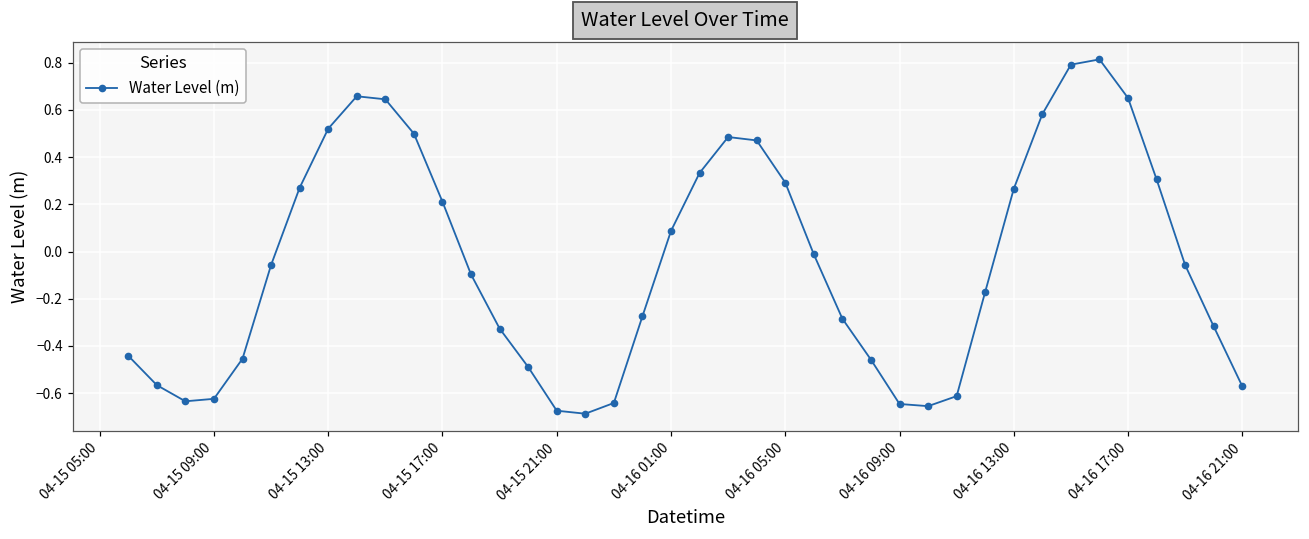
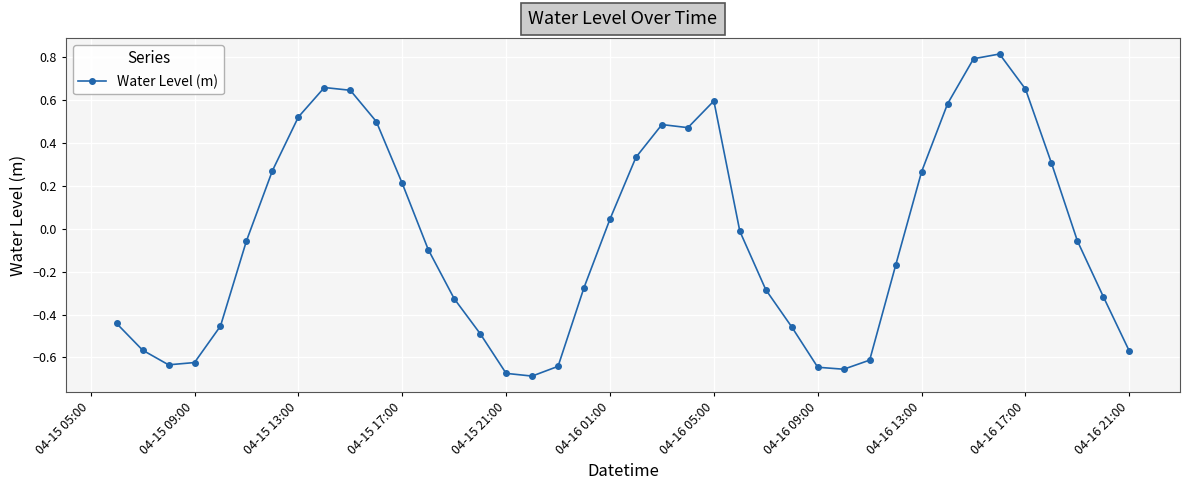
  {
    "04-15 09:00": -0.62,
    "04-15 13:00": 0.52,
    "04-15 17:00": 0.21,
    "04-15 21:00": -0.67,
-   "04-16 01:00": 0.09,
-   "04-16 05:00": 0.29,
+   "04-16 01:00": 0.04,
+   "04-16 05:00": 0.60,
    "04-16 09:00": -0.65,
    "04-16 13:00": 0.27,
    "04-16 17:00": 0.65,
    "04-16 21:00": -0.57
  }
